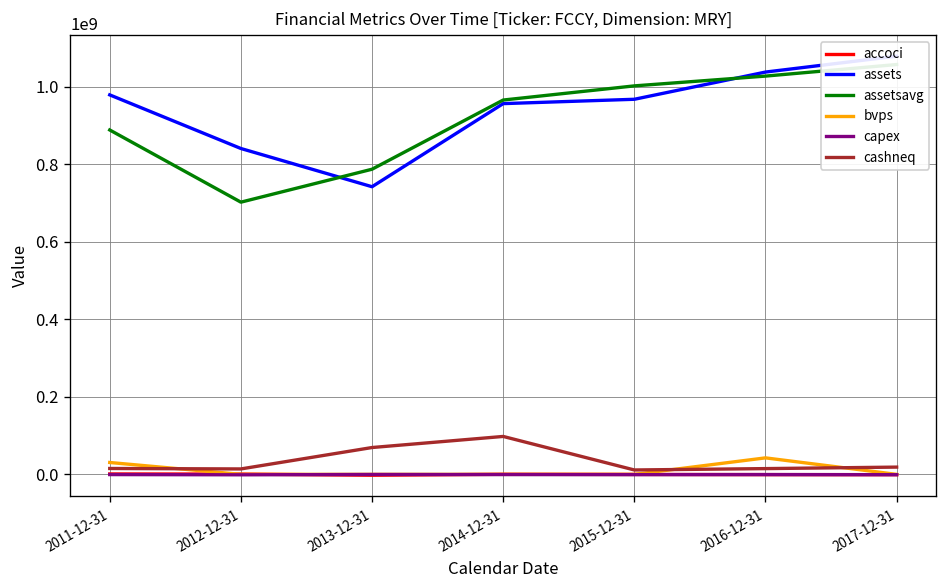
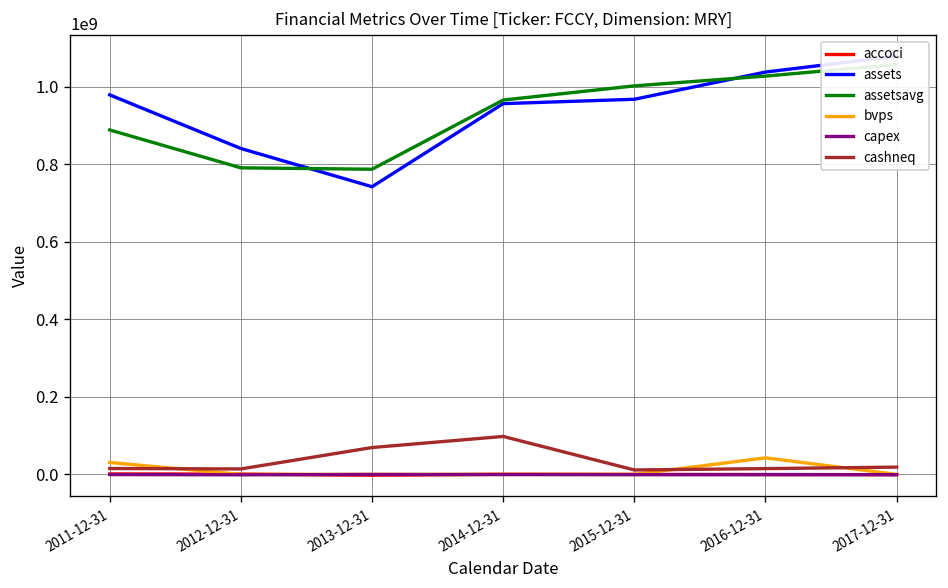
  {
    "assets": {
      "2011-12-31": 980000000,
      "2012-12-31": 840000000,
      "2013-12-31": 740000000,
      "2014-12-31": 960000000,
      "2015-12-31": 970000000,
      "2016-12-31": 1040000000
    },
    "assetsavg": {
      "2011-12-31": 890000000,
-     "2012-12-31": 700000000,
+     "2012-12-31": 790000000,
      "2013-12-31": 790000000,
      "2014-12-31": 970000000,
      "2015-12-31": 1000000000,
      "2016-12-31": 1030000000
    },
    "bvps": {
      "2011-12-31": 30000000,
      "2016-12-31": 40000000
    },
    "cashneq": {
      "2011-12-31": 20000000,
      "2012-12-31": 10000000,
      "2013-12-31": 70000000,
      "2014-12-31": 100000000,
      "2015-12-31": 10000000,
      "2016-12-31": 10000000,
      "2017-12-31": 20000000
    }
  }
